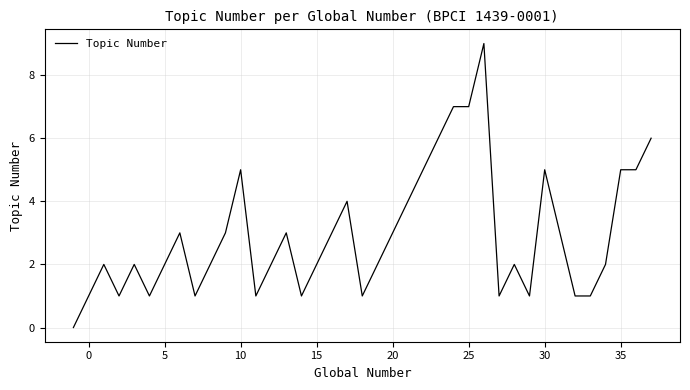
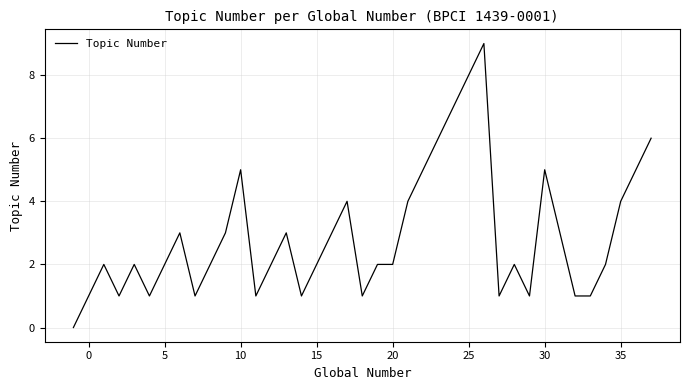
  {
    "0": 1,
    "5": 2,
    "10": 5,
    "15": 2,
-   "20": 3,
-   "25": 7,
+   "20": 2,
+   "25": 8,
    "30": 5,
-   "35": 5
+   "35": 4
  }
